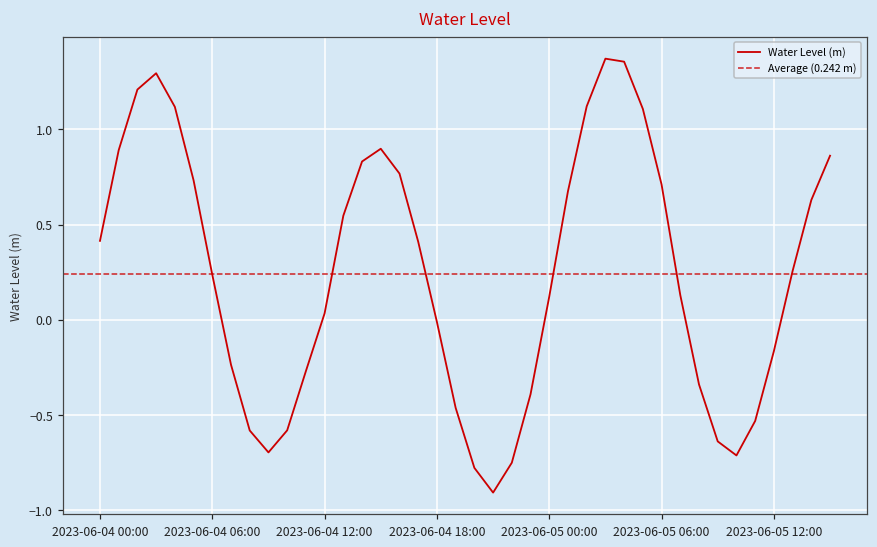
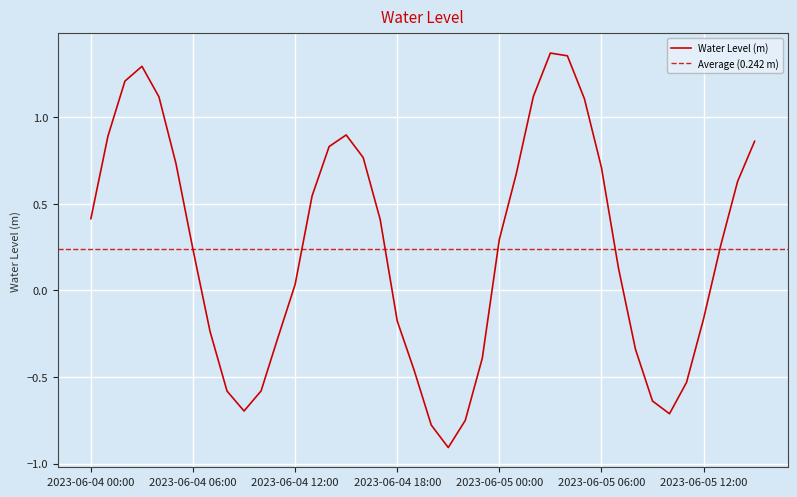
  {
    "2023-06-04 00:00": 0.41,
    "2023-06-04 06:00": 0.24,
    "2023-06-04 12:00": 0.03,
-   "2023-06-04 18:00": -0.01,
-   "2023-06-05 00:00": 0.12,
+   "2023-06-04 18:00": -0.18,
+   "2023-06-05 00:00": 0.29,
    "2023-06-05 06:00": 0.71,
    "2023-06-05 12:00": -0.16
  }
